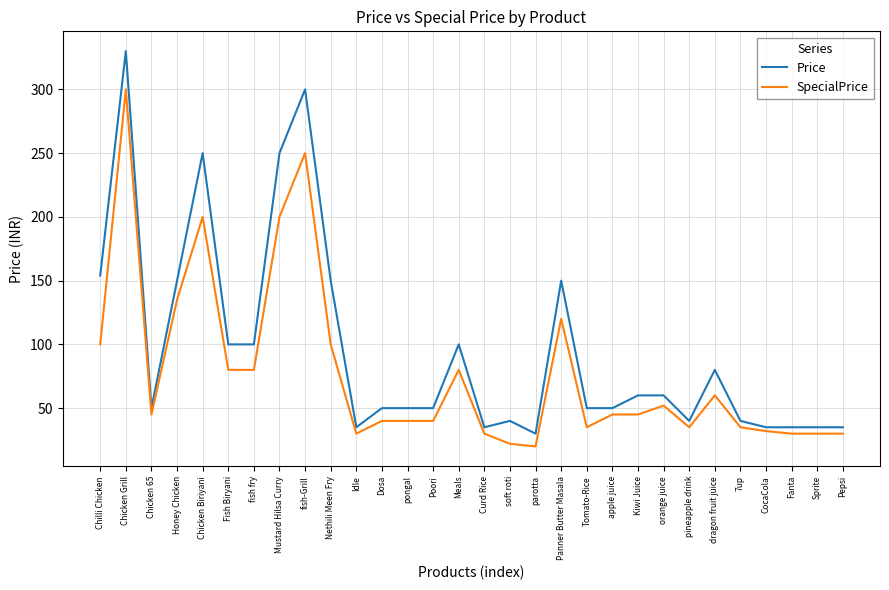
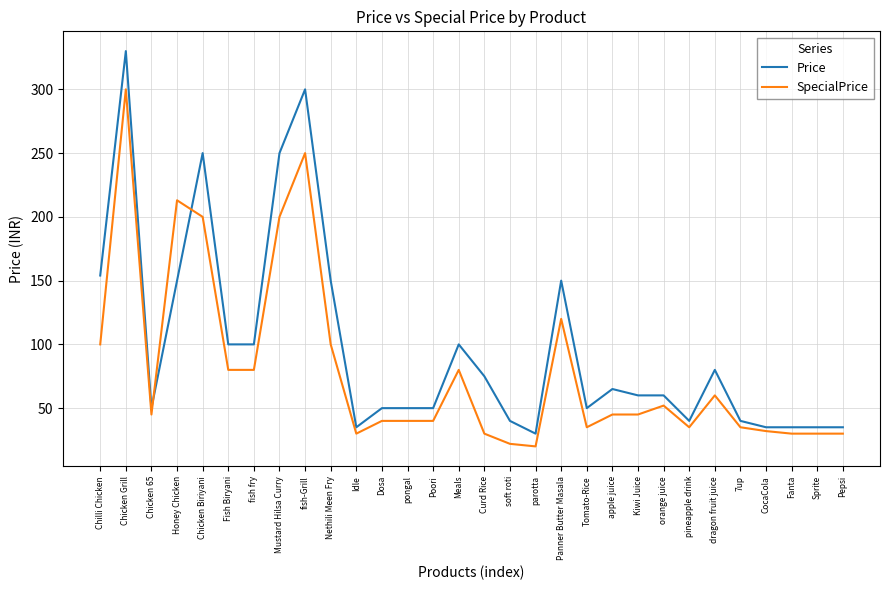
  {
    "Price": {
      "Chilli Chicken": 154,
      "Chicken Grill": 330,
      "Chicken 65": 50,
      "Honey Chicken": 150,
      "Chicken Biriyani": 250,
      "Fish Biryani": 100,
      "fish fry": 100,
      "Mustard Hilsa Curry": 250,
      "fish-Grill": 300,
      "Nethili Meen Fry": 150,
      "Idle": 35,
      "Dosa": 50,
      "pongal": 50,
      "Poori": 50,
      "Meals": 100,
-     "Curd Rice": 35,
+     "Curd Rice": 75,
      "soft roti": 40,
      "parotta": 30,
      "Panner Butter Masala": 150,
      "Tomato-Rice": 50,
-     "apple juice": 50,
+     "apple juice": 65,
      "Kiwi Juice": 60,
      "orange juice": 60,
      "pineapple drink": 40,
      "dragon fruit juice": 80,
      "7up": 40,
      "CocaCola": 35,
      "Fanta": 35,
      "Sprite": 35,
      "Pepsi": 35
    },
    "SpecialPrice": {
      "Chilli Chicken": 100,
      "Chicken Grill": 300,
      "Chicken 65": 45,
-     "Honey Chicken": 135,
+     "Honey Chicken": 213,
      "Chicken Biriyani": 200,
      "Fish Biryani": 80,
      "fish fry": 80,
      "Mustard Hilsa Curry": 200,
      "fish-Grill": 250,
      "Nethili Meen Fry": 100,
      "Idle": 30,
      "Dosa": 40,
      "pongal": 40,
      "Poori": 40,
      "Meals": 80,
      "Curd Rice": 30,
      "soft roti": 22,
      "parotta": 20,
      "Panner Butter Masala": 120,
      "Tomato-Rice": 35,
      "apple juice": 45,
      "Kiwi Juice": 45,
      "orange juice": 52,
      "pineapple drink": 35,
      "dragon fruit juice": 60,
      "7up": 35,
      "CocaCola": 32,
      "Fanta": 30,
      "Sprite": 30,
      "Pepsi": 30
    }
  }
